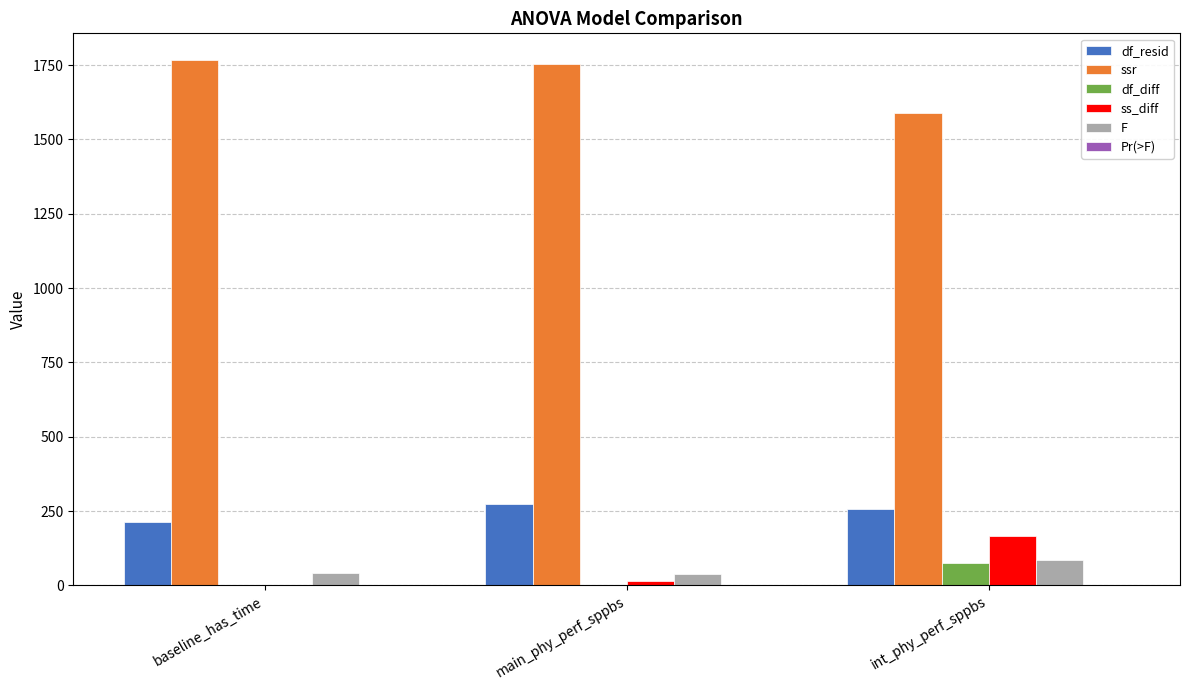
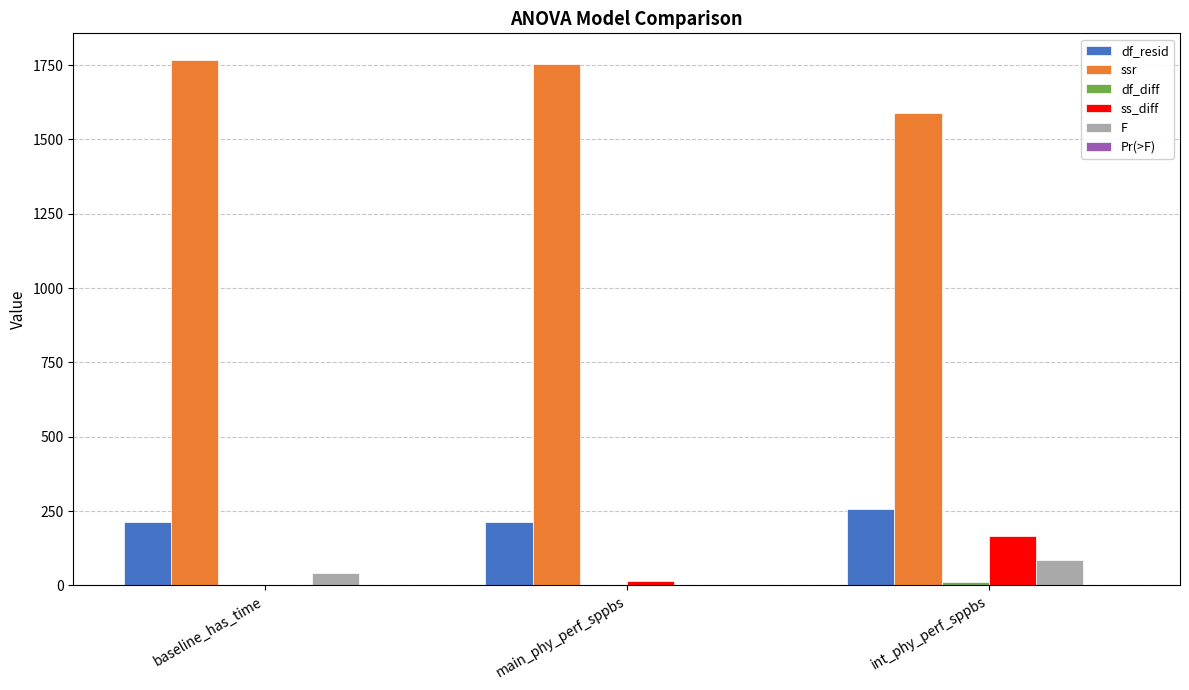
  {
    "df_resid": {
      "baseline_has_time": 210,
-     "main_phy_perf_sppbs": 270,
+     "main_phy_perf_sppbs": 210,
      "int_phy_perf_sppbs": 260
    },
    "ssr": {
      "baseline_has_time": 1770,
      "main_phy_perf_sppbs": 1760,
      "int_phy_perf_sppbs": 1590
    },
    "df_diff": {
      "baseline_has_time": 0,
-     "int_phy_perf_sppbs": 80
+     "int_phy_perf_sppbs": 10
    },
    "ss_diff": {
      "baseline_has_time": 0,
      "main_phy_perf_sppbs": 10,
      "int_phy_perf_sppbs": 170
    },
    "F": {
      "baseline_has_time": 40,
-     "main_phy_perf_sppbs": 40,
+     "main_phy_perf_sppbs": 0,
      "int_phy_perf_sppbs": 90
    },
    "Pr(>F)": {
      "baseline_has_time": 0
    }
  }
